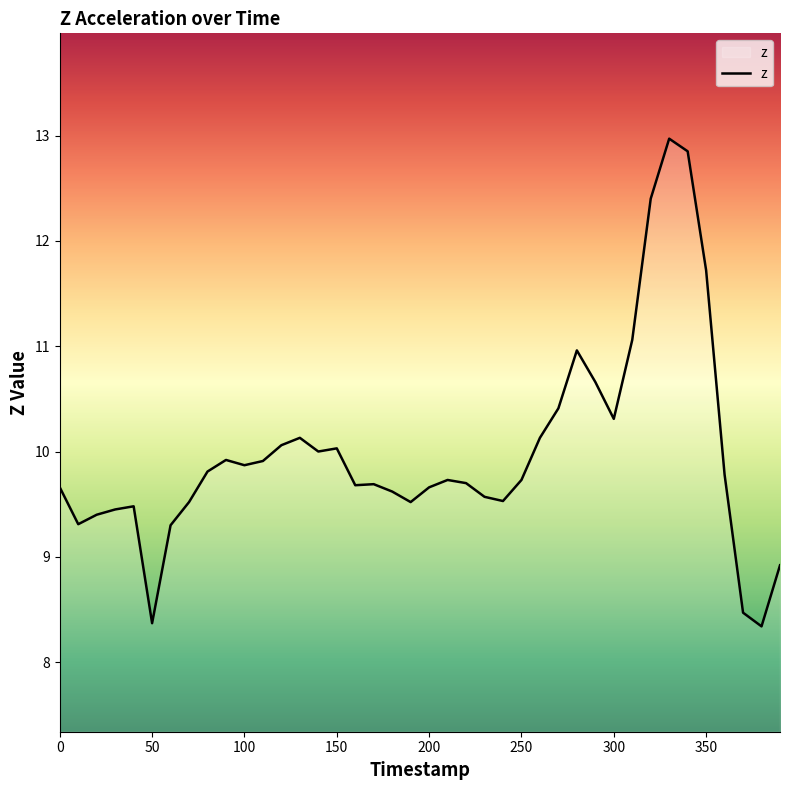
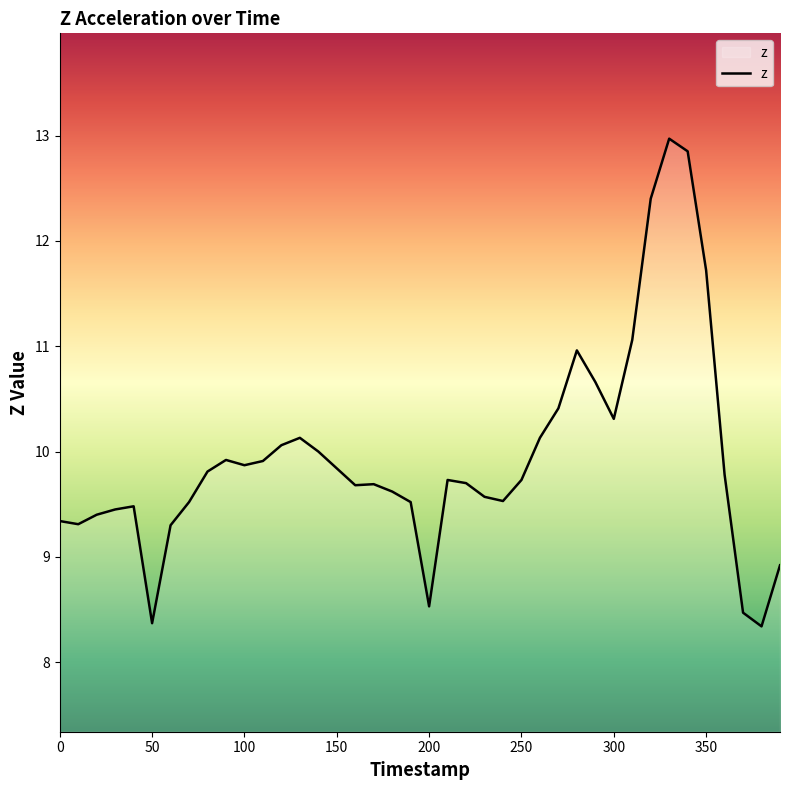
  {
-   "0": 9.66,
+   "0": 9.34,
    "50": 8.37,
    "100": 9.87,
-   "150": 10.03,
-   "200": 9.66,
+   "150": 9.84,
+   "200": 8.53,
    "250": 9.73,
    "300": 10.31,
    "350": 11.72
  }
